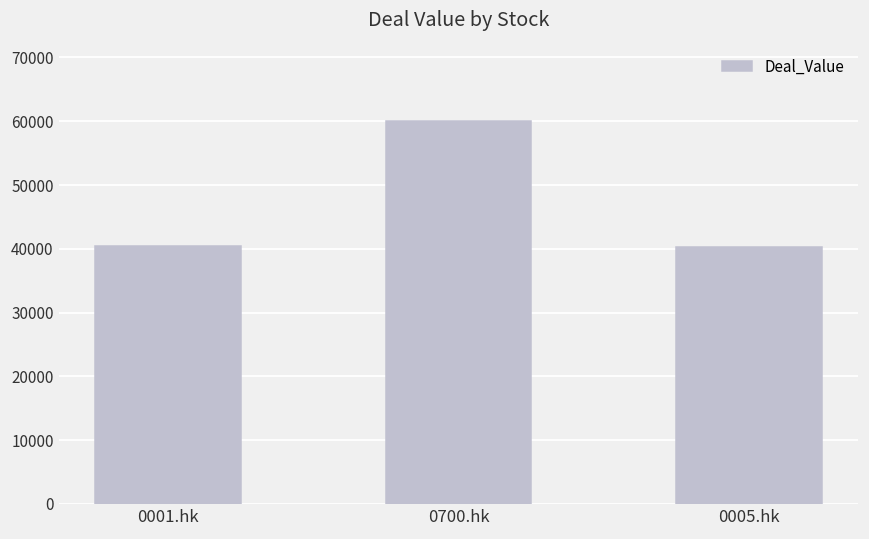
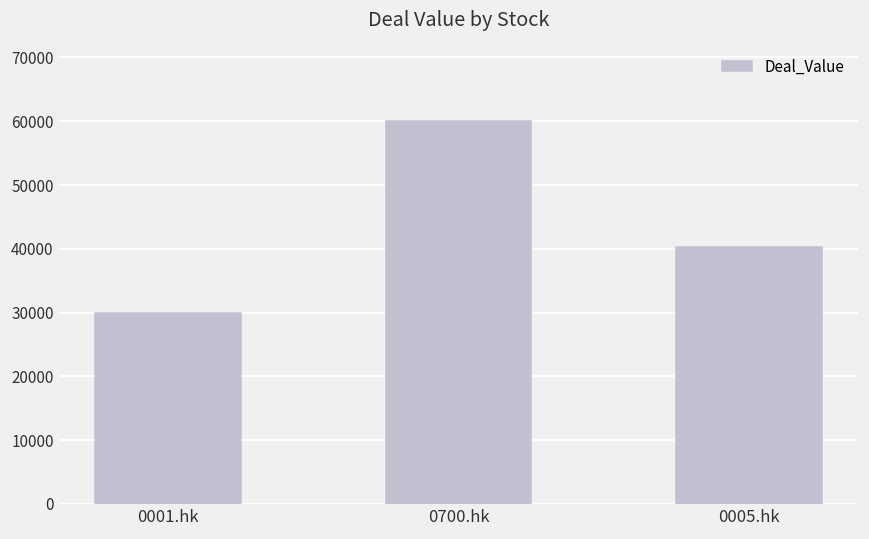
  {
-   "0001.hk": 40000,
+   "0001.hk": 30000,
    "0700.hk": 60000,
    "0005.hk": 40000
  }
